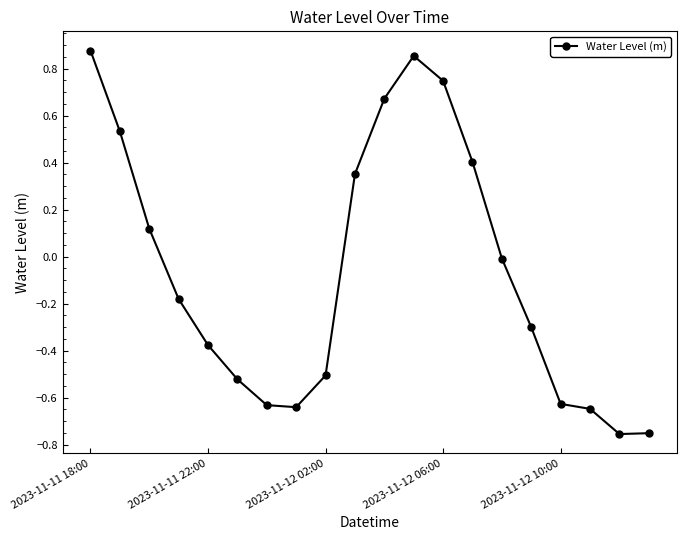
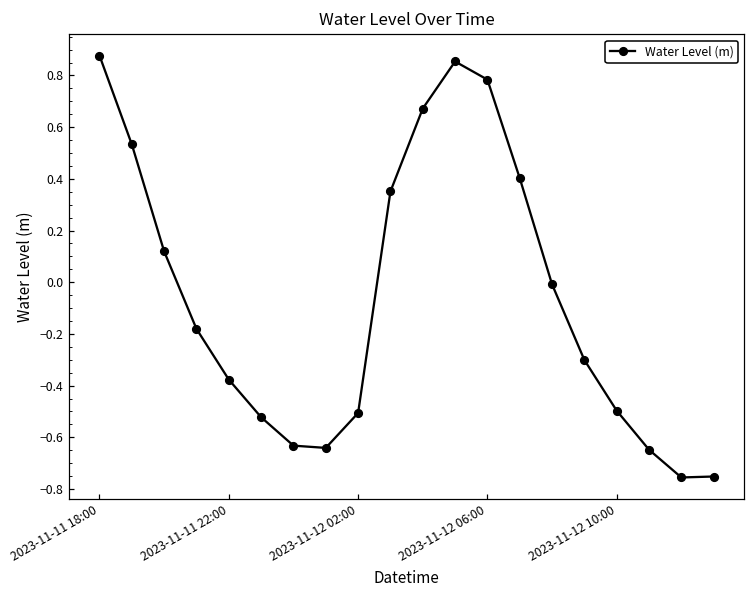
  {
    "2023-11-11 18:00": 0.88,
    "2023-11-11 22:00": -0.38,
    "2023-11-12 02:00": -0.51,
-   "2023-11-12 06:00": 0.75,
-   "2023-11-12 10:00": -0.63
+   "2023-11-12 06:00": 0.78,
+   "2023-11-12 10:00": -0.50
  }
